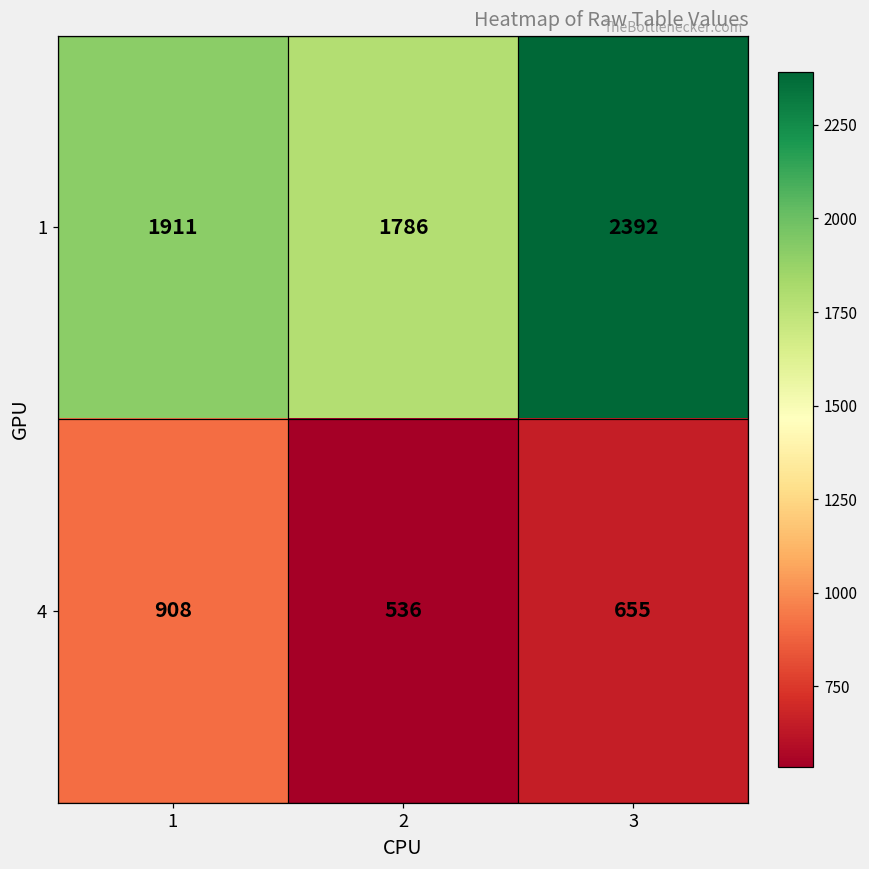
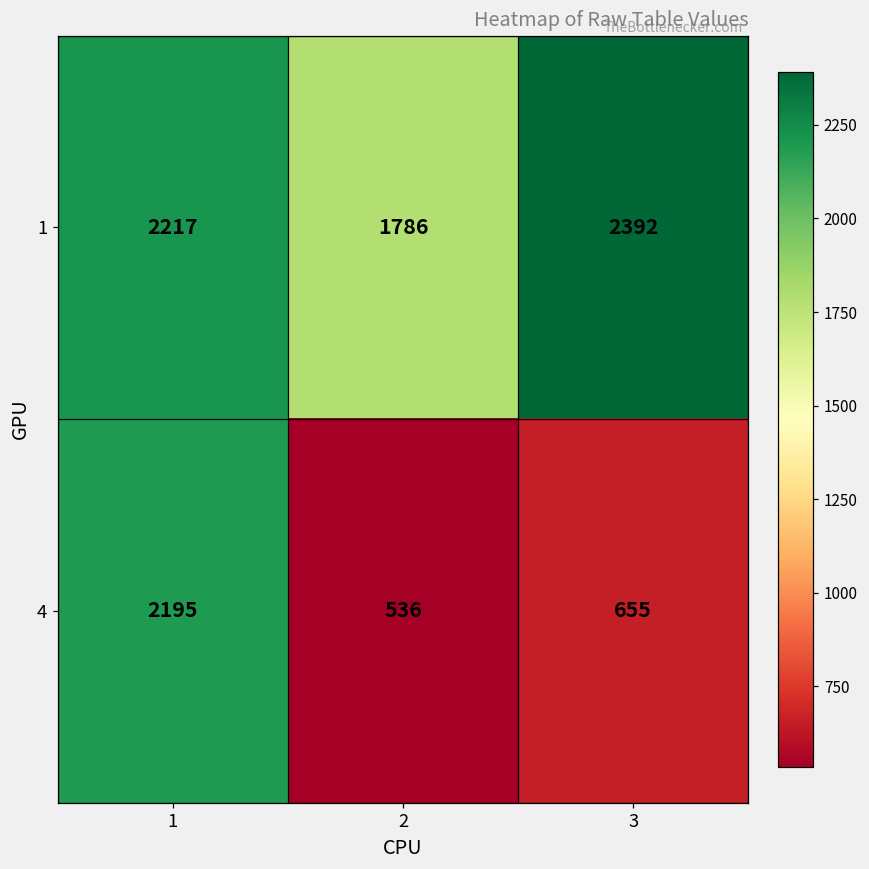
  {
    "1": {
-     "1": 1911,
+     "1": 2217,
      "2": 1786,
      "3": 2392
    },
    "4": {
-     "1": 908,
+     "1": 2195,
      "2": 536,
      "3": 655
    }
  }
